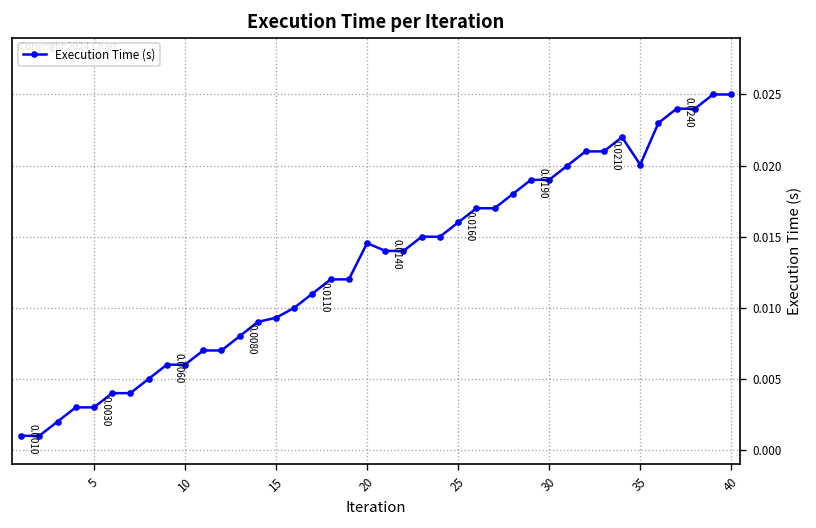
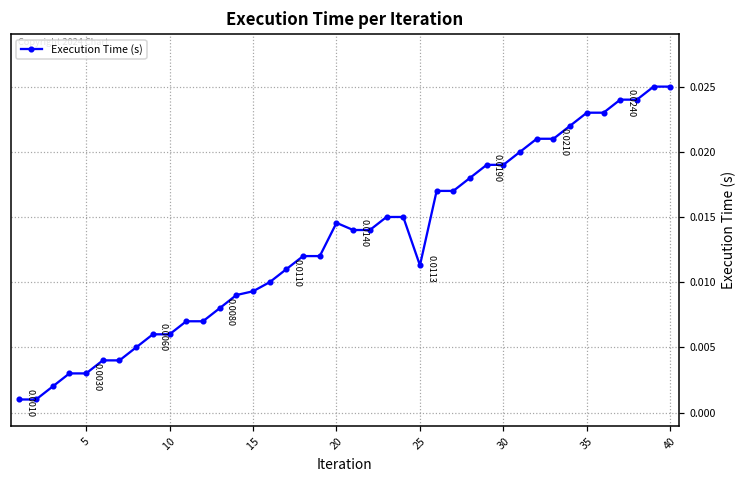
  {
    "5": 0.0030,
    "10": 0.0060,
-   "25": 0.0160,
+   "25": 0.0113,
    "30": 0.0190,
-   "35": 0.0201
+   "35": 0.0230
  }
